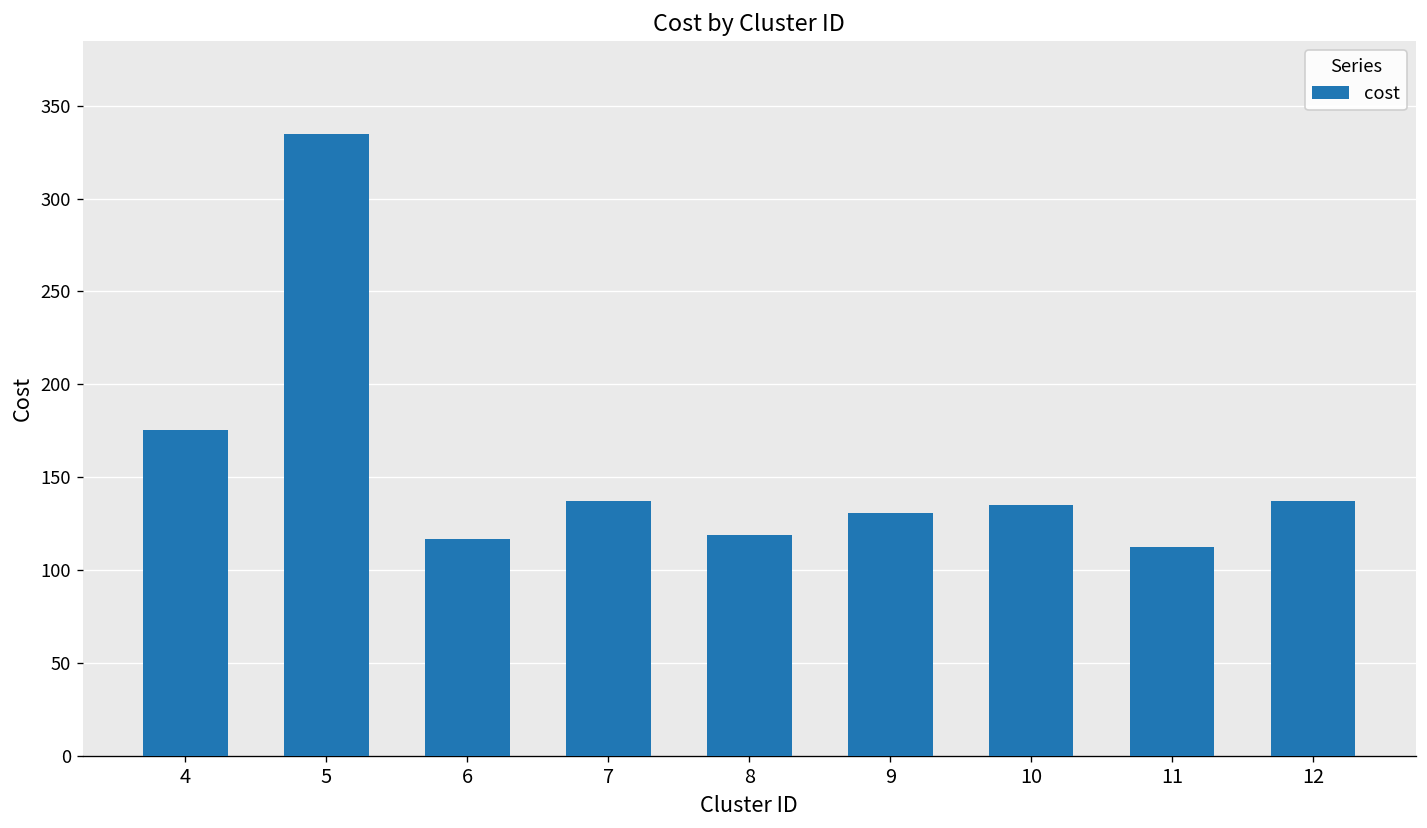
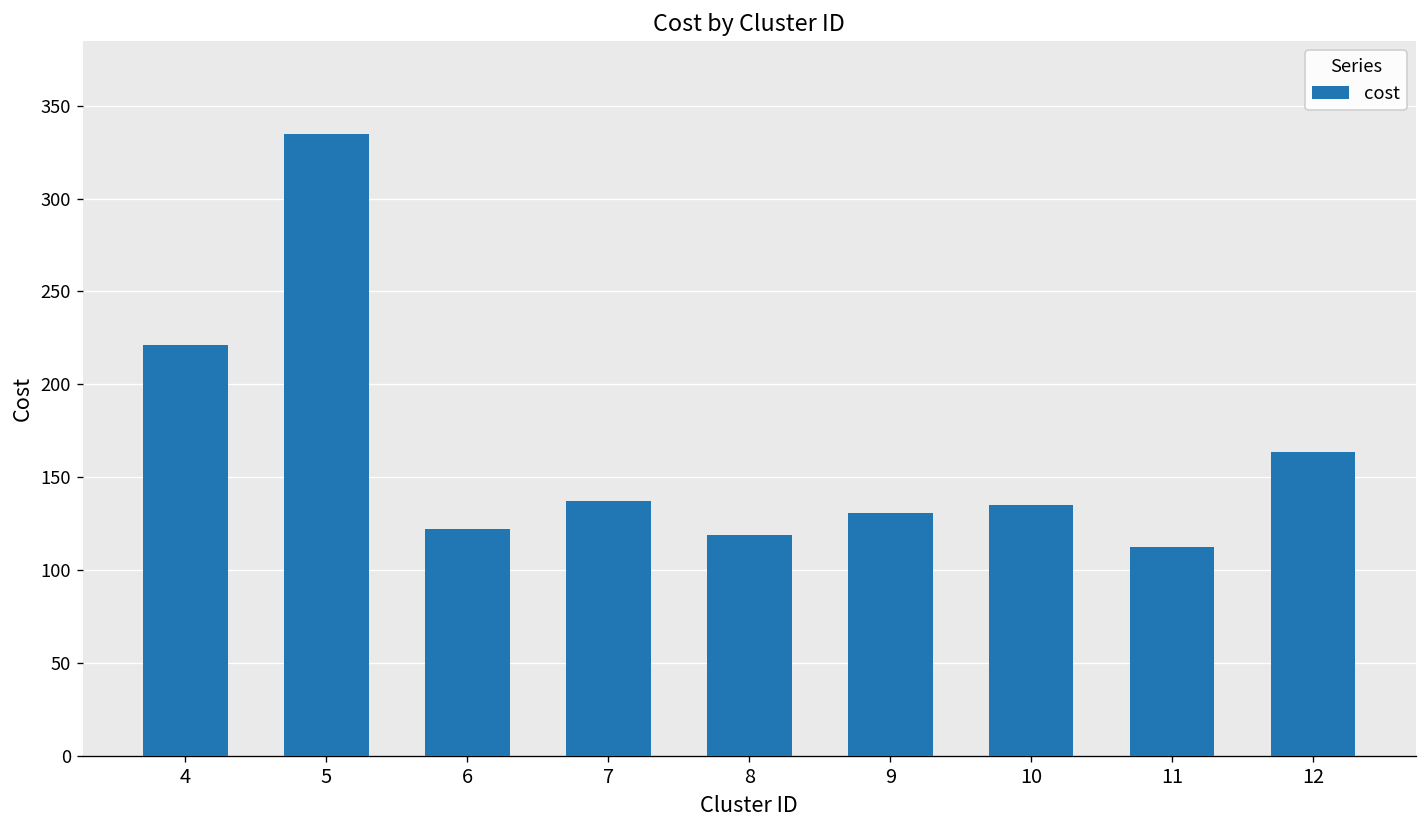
  {
-   "4": 175,
+   "4": 221,
    "5": 335,
-   "6": 116,
+   "6": 122,
    "7": 137,
    "8": 119,
    "9": 131,
    "10": 135,
    "11": 113,
-   "12": 137
+   "12": 164
  }
